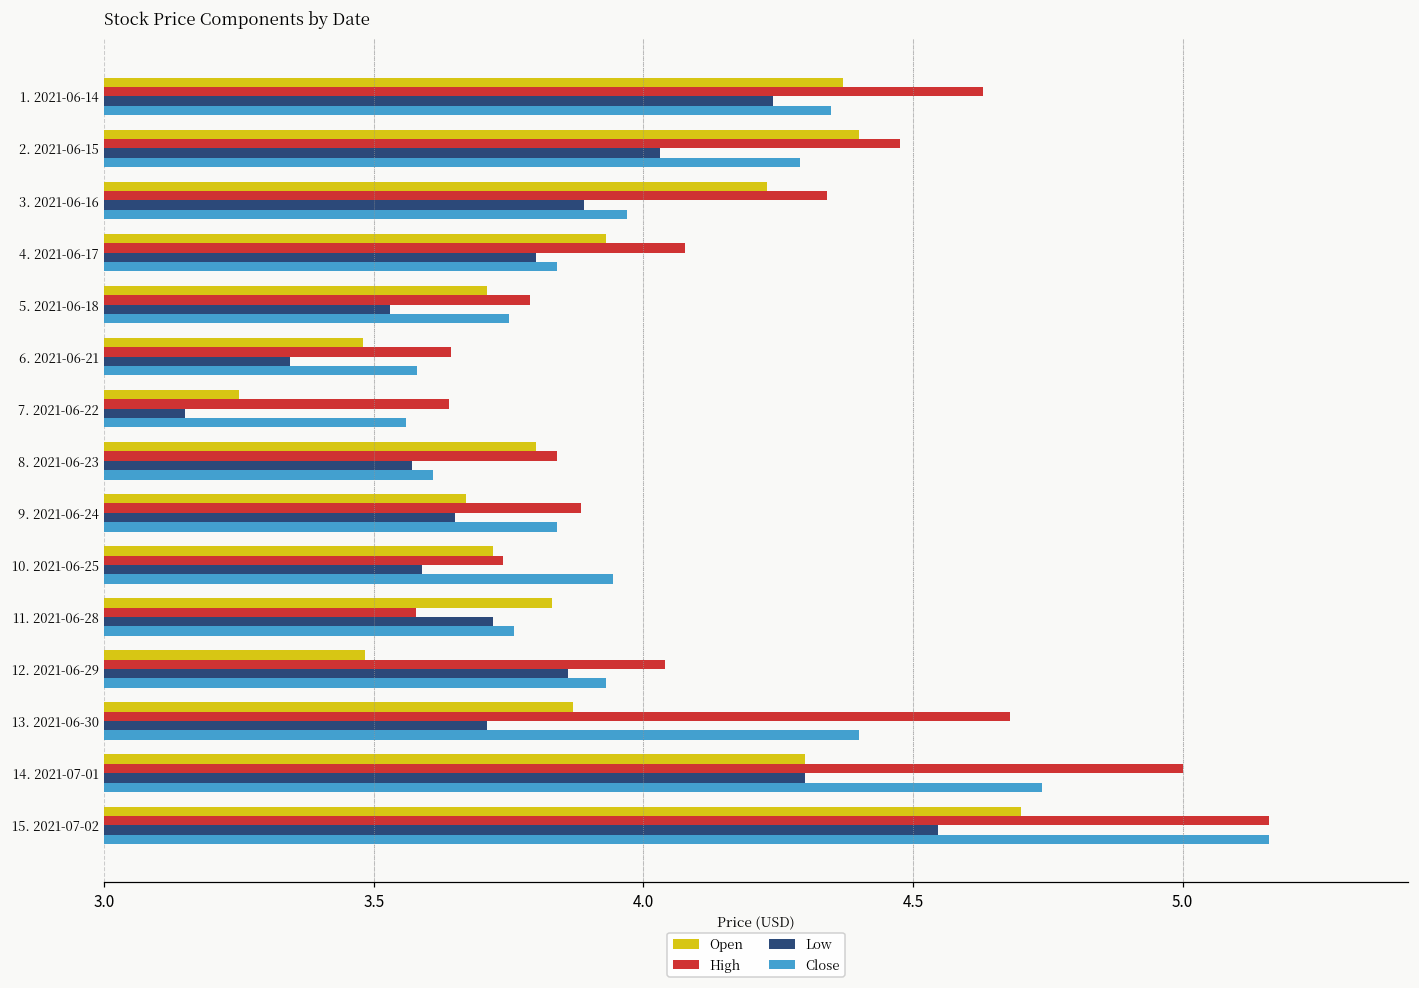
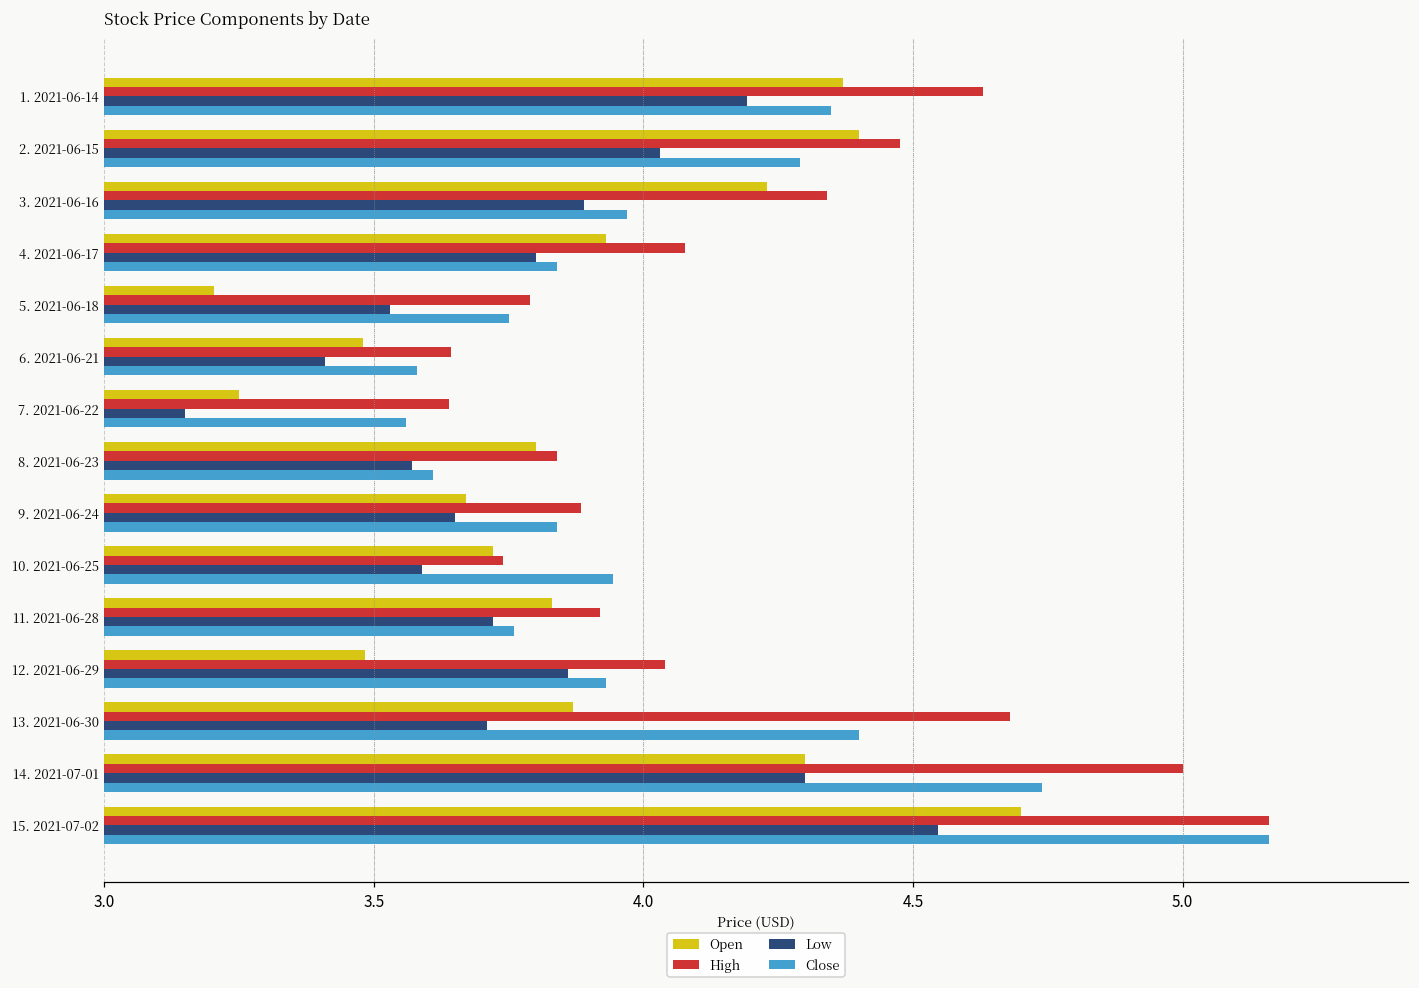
  {
    "Open": {
      "1. 2021-06-14": 4.37,
      "2. 2021-06-15": 4.40,
      "3. 2021-06-16": 4.23,
      "4. 2021-06-17": 3.93,
-     "5. 2021-06-18": 3.71,
+     "5. 2021-06-18": 3.20,
      "6. 2021-06-21": 3.48,
      "7. 2021-06-22": 3.25,
      "8. 2021-06-23": 3.80,
      "9. 2021-06-24": 3.67,
      "10. 2021-06-25": 3.72,
      "11. 2021-06-28": 3.83,
      "12. 2021-06-29": 3.48,
      "13. 2021-06-30": 3.87,
      "14. 2021-07-01": 4.30,
      "15. 2021-07-02": 4.70
    },
    "High": {
      "1. 2021-06-14": 4.63,
      "2. 2021-06-15": 4.48,
      "3. 2021-06-16": 4.34,
      "4. 2021-06-17": 4.08,
      "5. 2021-06-18": 3.79,
      "6. 2021-06-21": 3.64,
      "7. 2021-06-22": 3.64,
      "8. 2021-06-23": 3.84,
      "9. 2021-06-24": 3.88,
      "10. 2021-06-25": 3.74,
-     "11. 2021-06-28": 3.58,
+     "11. 2021-06-28": 3.92,
      "12. 2021-06-29": 4.04,
      "13. 2021-06-30": 4.68,
      "14. 2021-07-01": 5.00,
      "15. 2021-07-02": 5.16
    },
    "Low": {
-     "1. 2021-06-14": 4.24,
+     "1. 2021-06-14": 4.19,
      "2. 2021-06-15": 4.03,
      "3. 2021-06-16": 3.89,
      "4. 2021-06-17": 3.80,
      "5. 2021-06-18": 3.53,
-     "6. 2021-06-21": 3.34,
+     "6. 2021-06-21": 3.41,
      "7. 2021-06-22": 3.15,
      "8. 2021-06-23": 3.57,
      "9. 2021-06-24": 3.65,
      "10. 2021-06-25": 3.59,
      "11. 2021-06-28": 3.72,
      "12. 2021-06-29": 3.86,
      "13. 2021-06-30": 3.71,
      "14. 2021-07-01": 4.30,
      "15. 2021-07-02": 4.55
    },
    "Close": {
      "1. 2021-06-14": 4.35,
      "2. 2021-06-15": 4.29,
      "3. 2021-06-16": 3.97,
      "4. 2021-06-17": 3.84,
      "5. 2021-06-18": 3.75,
      "6. 2021-06-21": 3.58,
      "7. 2021-06-22": 3.56,
      "8. 2021-06-23": 3.61,
      "9. 2021-06-24": 3.84,
      "10. 2021-06-25": 3.94,
      "11. 2021-06-28": 3.76,
      "12. 2021-06-29": 3.93,
      "13. 2021-06-30": 4.40,
      "14. 2021-07-01": 4.74,
      "15. 2021-07-02": 5.16
    }
  }
